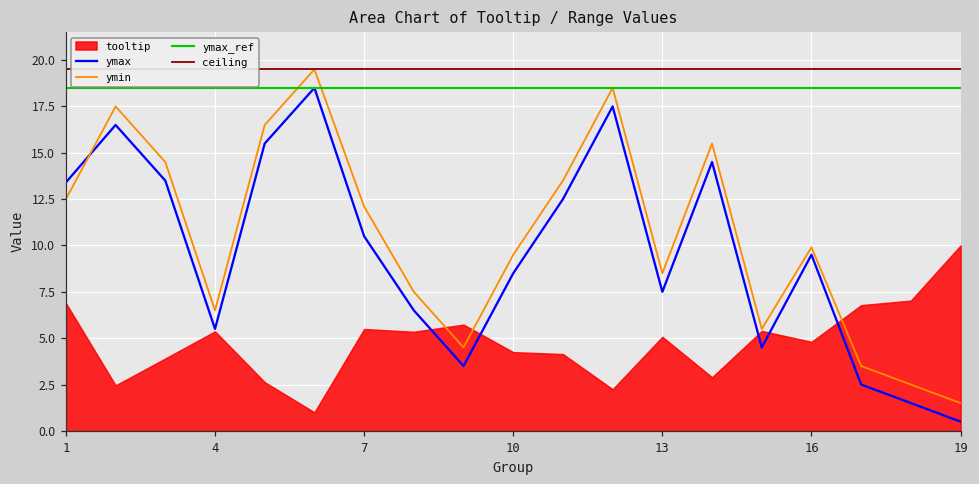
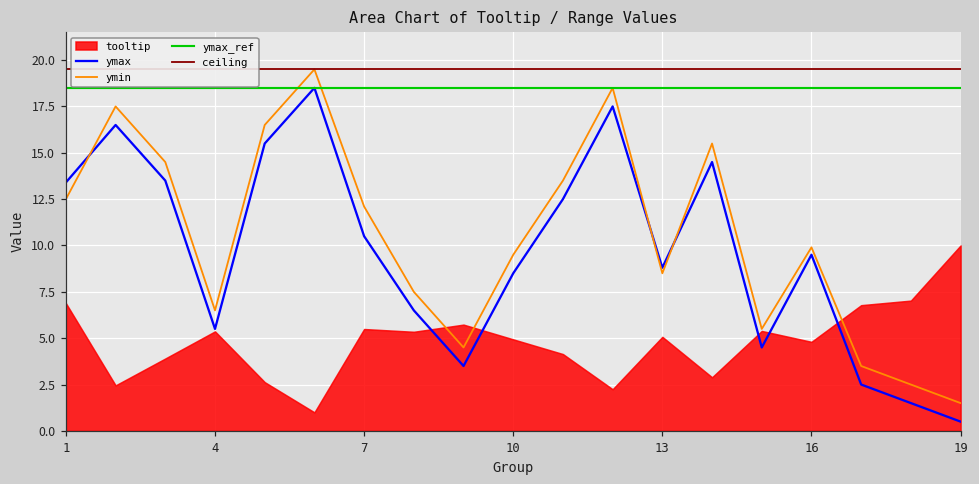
  {
    "ymax": {
      "1": 13.4,
      "7": 10.5,
      "10": 8.5,
-     "13": 7.5,
+     "13": 8.8,
      "16": 9.5,
      "19": 0.5
    },
    "tooltip": {
      "1": 6.9,
      "7": 5.5,
-     "10": 4.2,
+     "10": 4.9,
      "13": 5.1,
      "16": 4.8,
      "19": 10.0
    },
    "ymin": {
      "1": 12.5,
      "4": 6.5,
      "7": 12.1,
      "10": 9.5,
      "13": 8.5,
      "16": 9.9,
      "19": 1.5
    }
  }
